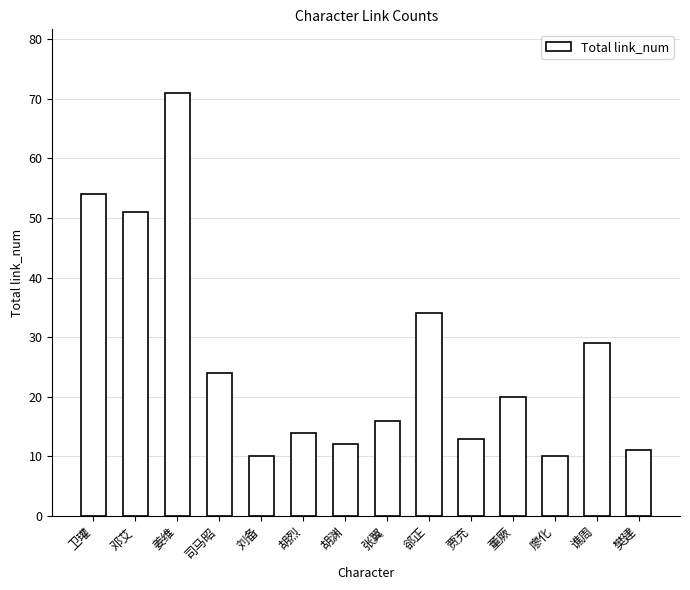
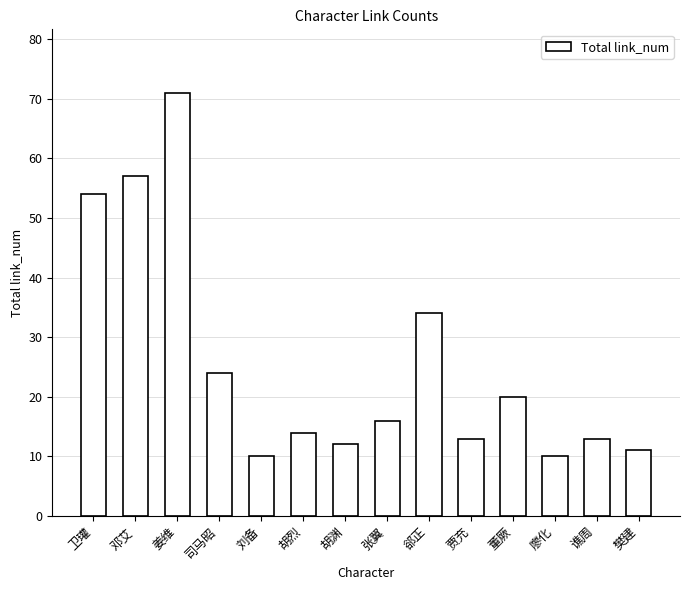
  {
    "卫瓘": 54,
-   "邓艾": 51,
+   "邓艾": 57,
    "姜维": 71,
    "司马昭": 24,
    "刘备": 10,
    "胡烈": 14,
    "胡渊": 12,
    "张翼": 16,
    "郤正": 34,
    "贾充": 13,
    "董厥": 20,
    "廖化": 10,
-   "谯周": 29,
+   "谯周": 13,
    "樊建": 11
  }
